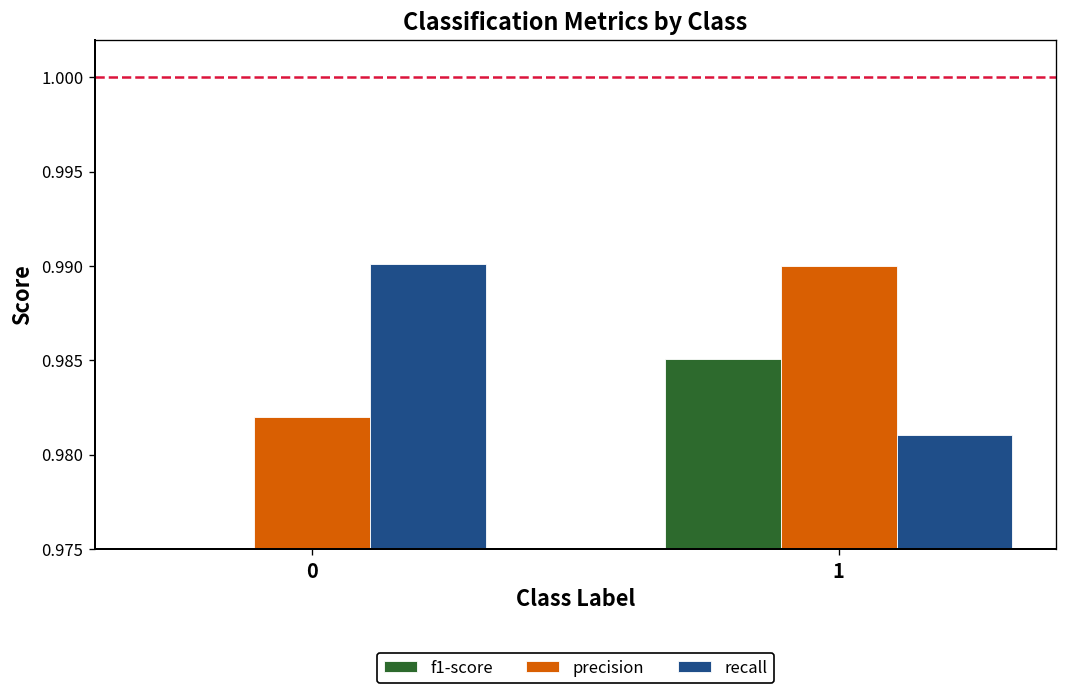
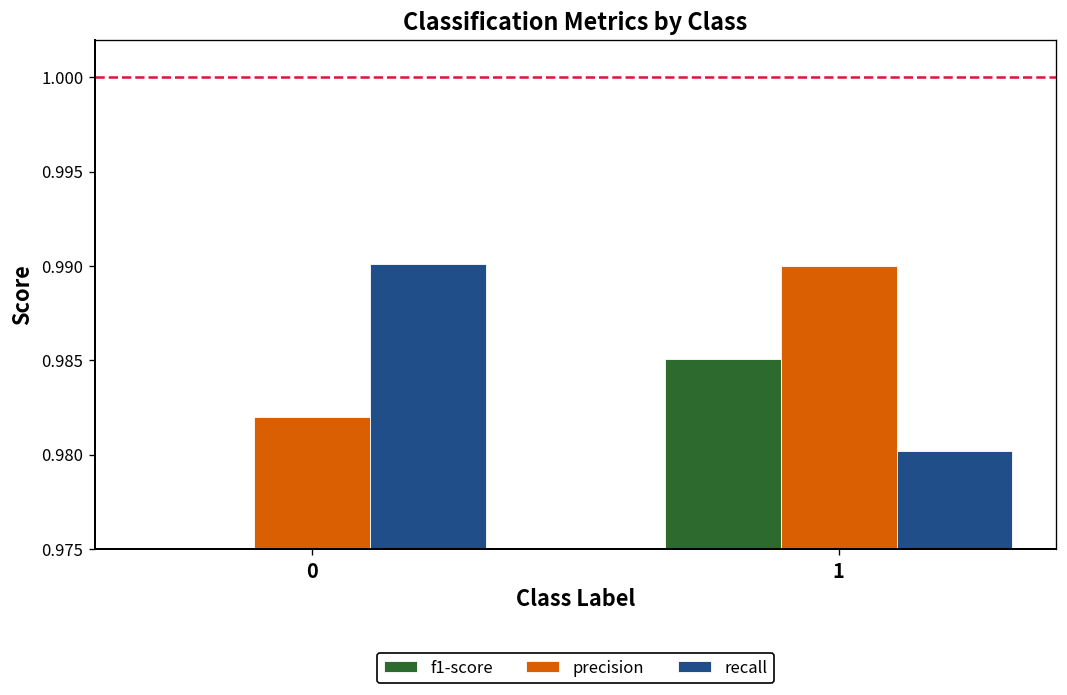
  {
    "f1-score": {
      "1": 0.9851
    },
    "precision": {
      "0": 0.9820,
      "1": 0.9900
    },
    "recall": {
      "0": 0.9901,
-     "1": 0.9810
+     "1": 0.9802
    }
  }
